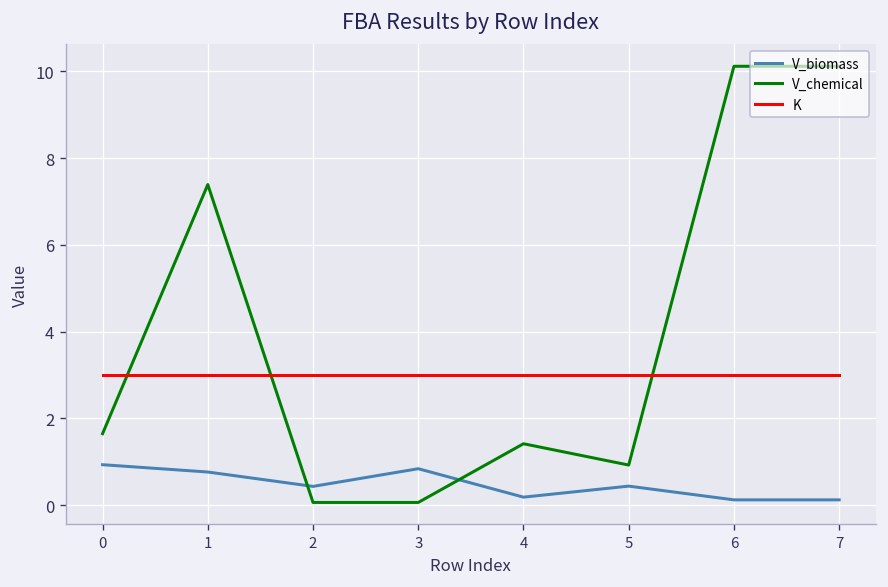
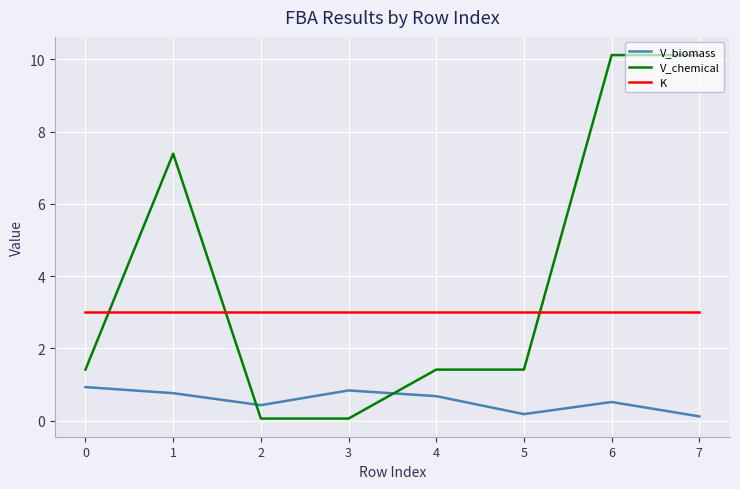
  {
    "V_biomass": {
      "0": 0.9,
      "1": 0.8,
      "2": 0.4,
      "3": 0.8,
-     "4": 0.2,
-     "5": 0.4,
-     "6": 0.1,
+     "4": 0.7,
+     "5": 0.2,
+     "6": 0.5,
      "7": 0.1
    },
    "V_chemical": {
-     "0": 1.6,
+     "0": 1.4,
      "1": 7.4,
      "2": 0.1,
      "3": 0.1,
      "4": 1.4,
-     "5": 0.9,
+     "5": 1.4,
      "6": 10.1
    },
    "K": {
      "0": 3.0,
      "1": 3.0,
      "2": 3.0,
      "3": 3.0,
      "4": 3.0,
      "5": 3.0,
      "6": 3.0,
      "7": 3.0
    }
  }
